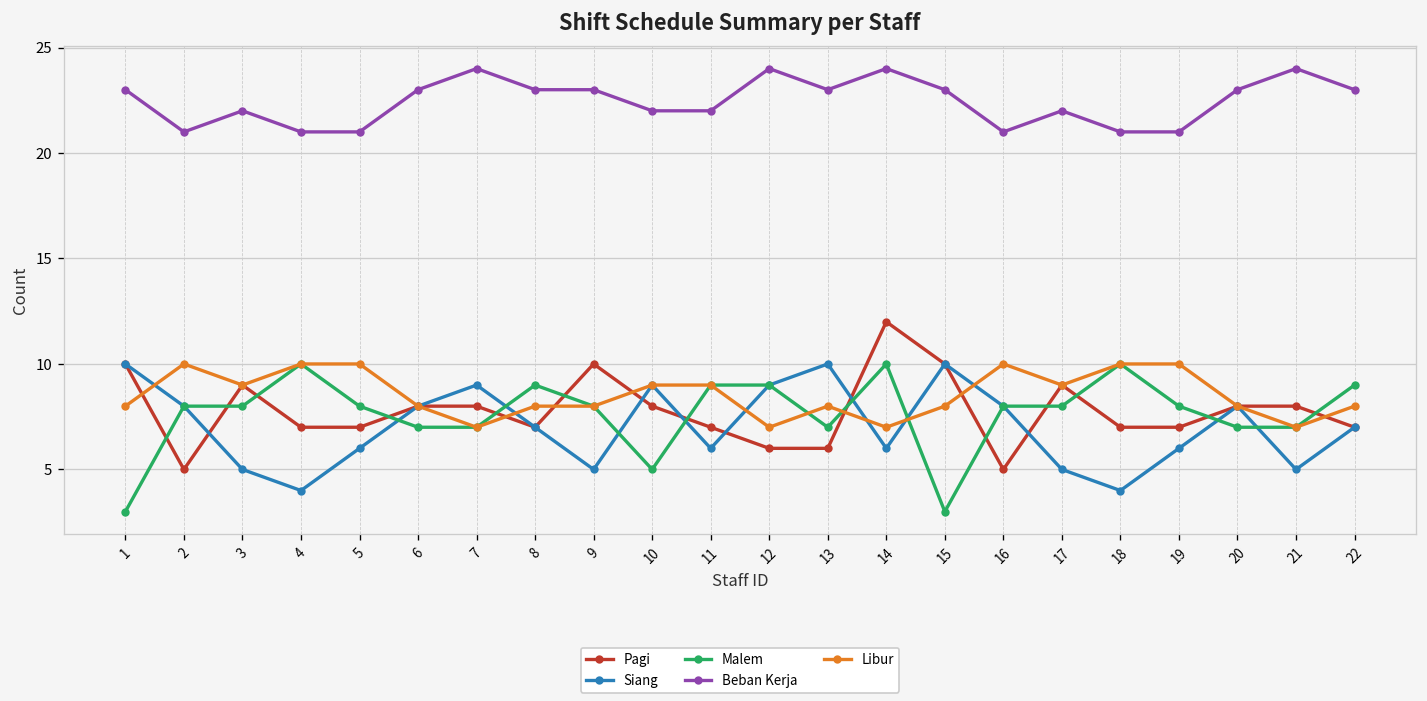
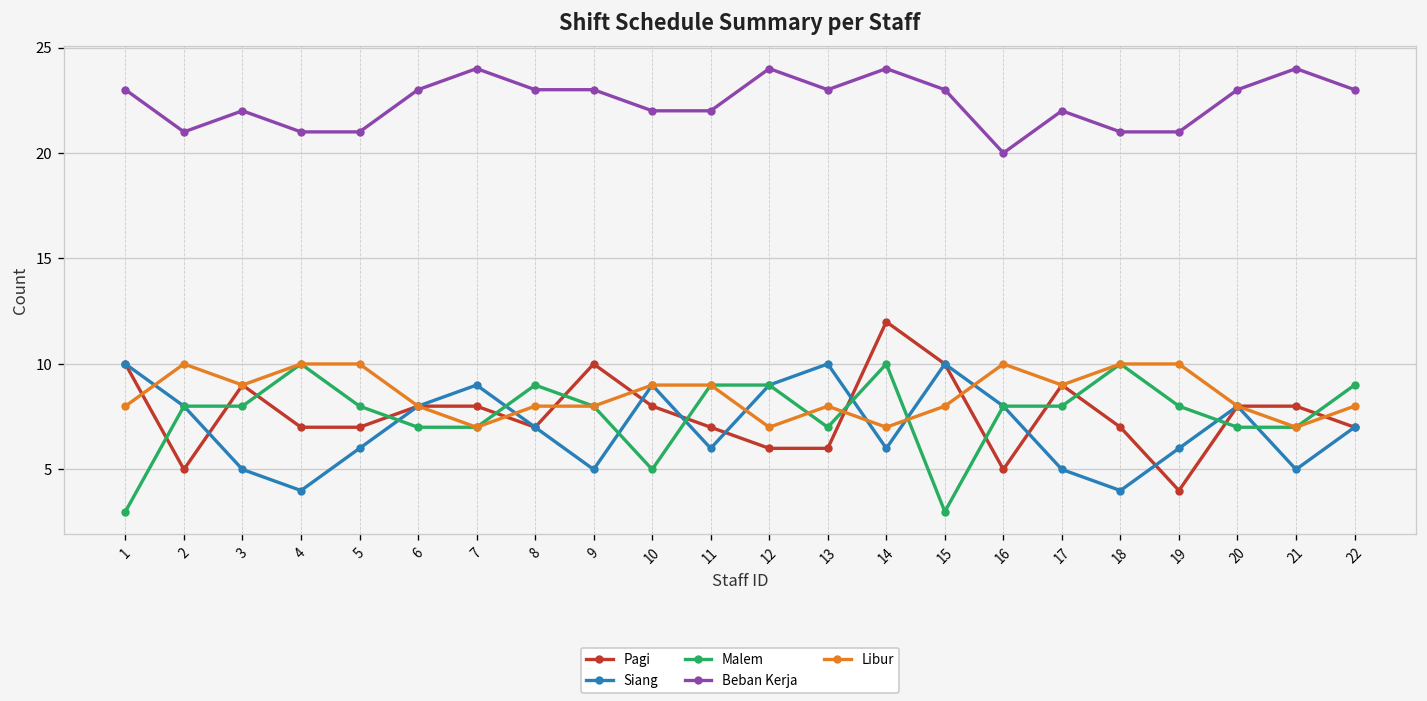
  {
    "Pagi": {
      "2": 5,
      "4": 7,
      "5": 7,
      "7": 8,
      "9": 10,
      "10": 8,
      "11": 7,
      "12": 6,
      "13": 6,
      "14": 12,
      "16": 5,
      "18": 7,
-     "19": 7,
+     "19": 4,
      "21": 8
    },
    "Siang": {
      "3": 5,
      "4": 4,
      "5": 6,
      "7": 9,
      "9": 5,
      "11": 6,
      "13": 10,
      "14": 6,
      "17": 5,
      "18": 4,
      "19": 6,
      "21": 5
    },
    "Malem": {
      "1": 3,
      "3": 8,
      "5": 8,
      "6": 7,
      "8": 9,
      "10": 5,
      "13": 7,
      "14": 10,
      "15": 3,
      "17": 8,
      "19": 8,
      "20": 7,
      "22": 9
    },
    "Beban Kerja": {
      "1": 23,
      "2": 21,
      "3": 22,
      "4": 21,
      "5": 21,
      "6": 23,
      "7": 24,
      "8": 23,
      "9": 23,
      "10": 22,
      "11": 22,
      "12": 24,
      "13": 23,
      "14": 24,
      "15": 23,
-     "16": 21,
+     "16": 20,
      "17": 22,
      "18": 21,
      "19": 21,
      "20": 23,
      "21": 24,
      "22": 23
    },
    "Libur": {
      "1": 8,
      "2": 10,
      "5": 10,
      "8": 8,
      "12": 7,
      "13": 8,
      "14": 7,
      "15": 8,
      "16": 10,
      "19": 10,
      "22": 8
    }
  }
